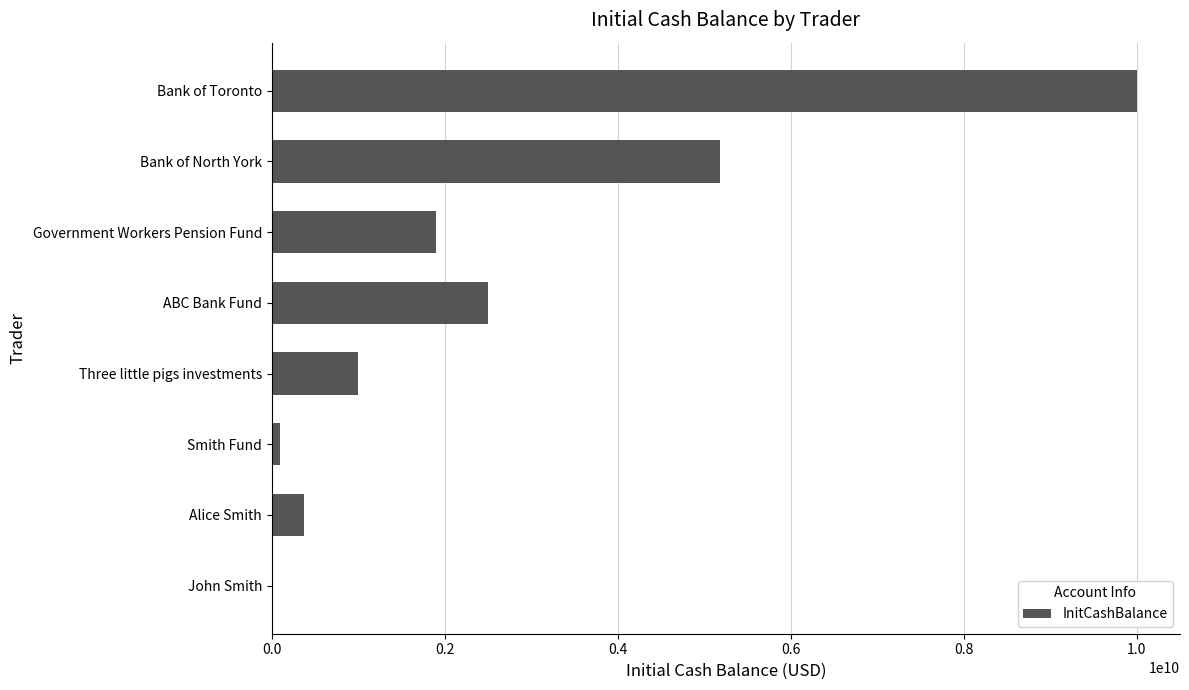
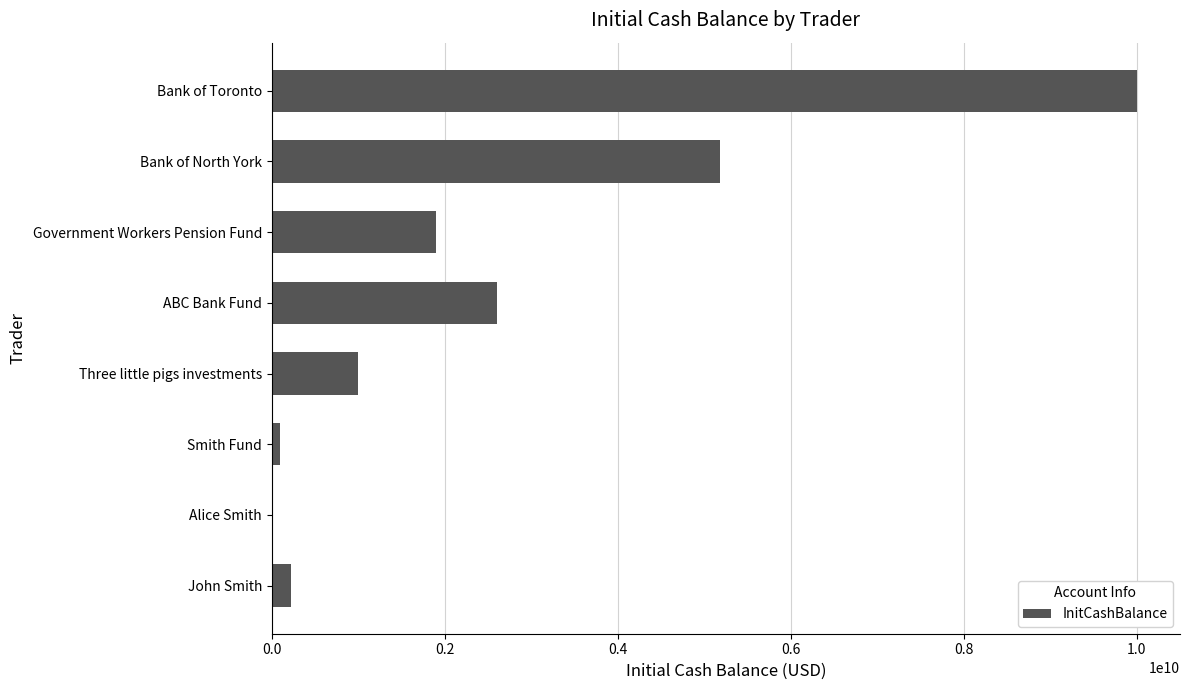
  {
    "Bank of Toronto": 10000000000,
    "Bank of North York": 5200000000,
    "Government Workers Pension Fund": 1900000000,
-   "ABC Bank Fund": 2500000000,
+   "ABC Bank Fund": 2600000000,
    "Three little pigs investments": 1000000000,
    "Smith Fund": 100000000,
-   "Alice Smith": 400000000,
-   "John Smith": 0
+   "Alice Smith": 0,
+   "John Smith": 200000000
  }
